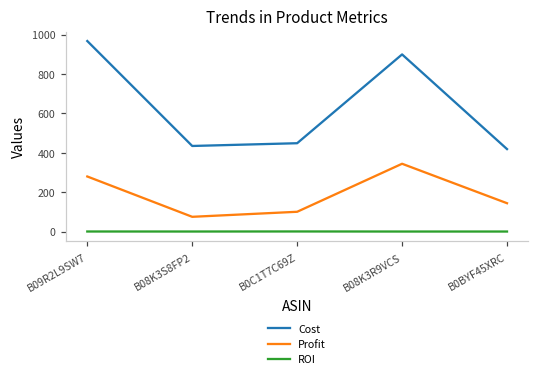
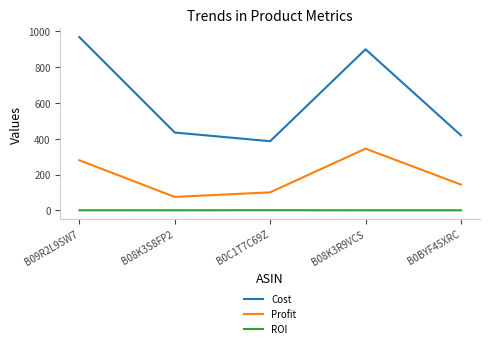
  {
    "Cost": {
      "B09R2L9SW7": 970,
      "B08K3S8FP2": 430,
-     "B0C1T7C69Z": 450,
+     "B0C1T7C69Z": 390,
      "B08K3R9VCS": 900,
      "B0BYF45XRC": 420
    },
    "Profit": {
      "B09R2L9SW7": 280,
      "B08K3S8FP2": 70,
      "B0C1T7C69Z": 100,
      "B08K3R9VCS": 340,
      "B0BYF45XRC": 140
    },
    "ROI": {
      "B09R2L9SW7": 0,
      "B08K3S8FP2": 0,
      "B0C1T7C69Z": 0,
      "B08K3R9VCS": 0,
      "B0BYF45XRC": 0
    }
  }
